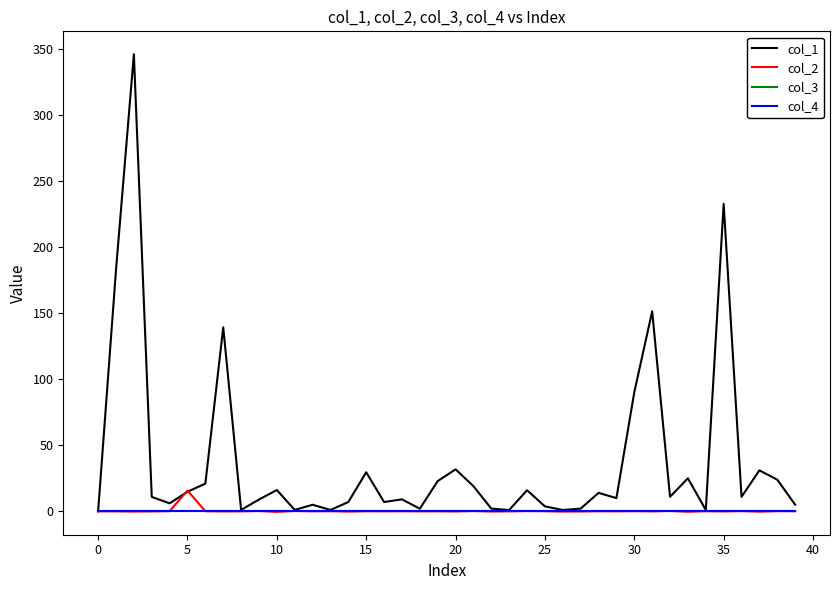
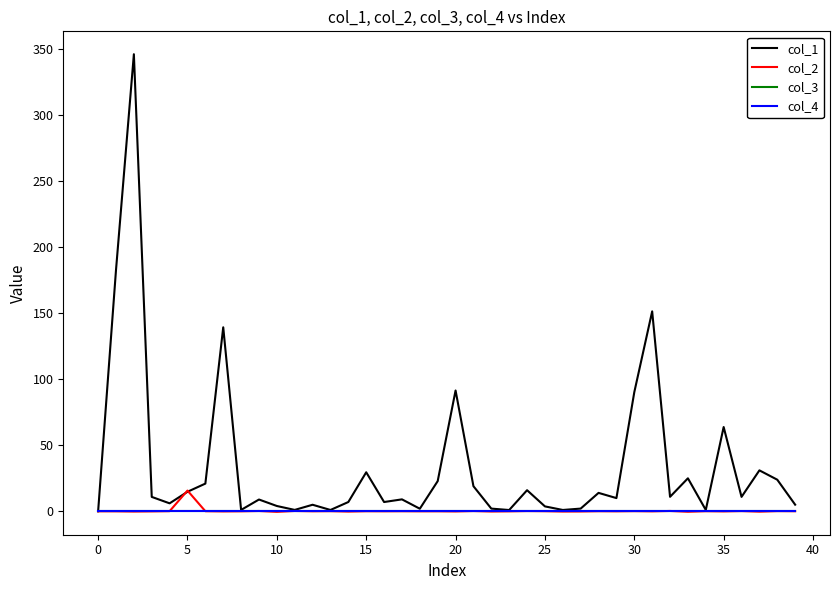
  {
    "col_1": {
-     "10": 16,
+     "10": 4,
      "15": 30,
-     "20": 32,
+     "20": 91,
      "25": 4,
      "30": 90,
-     "35": 233
+     "35": 64
    },
    "col_4": {
      "5": 0
    }
  }
